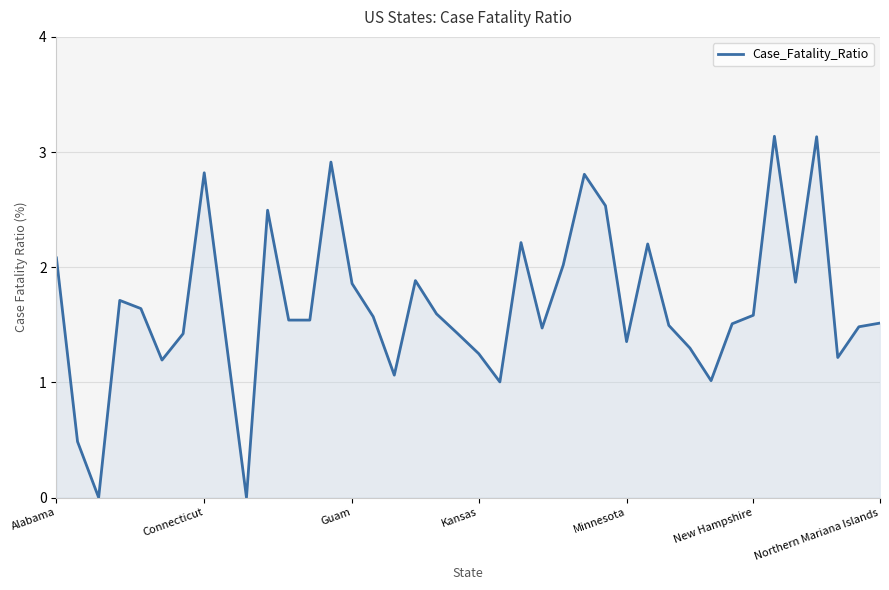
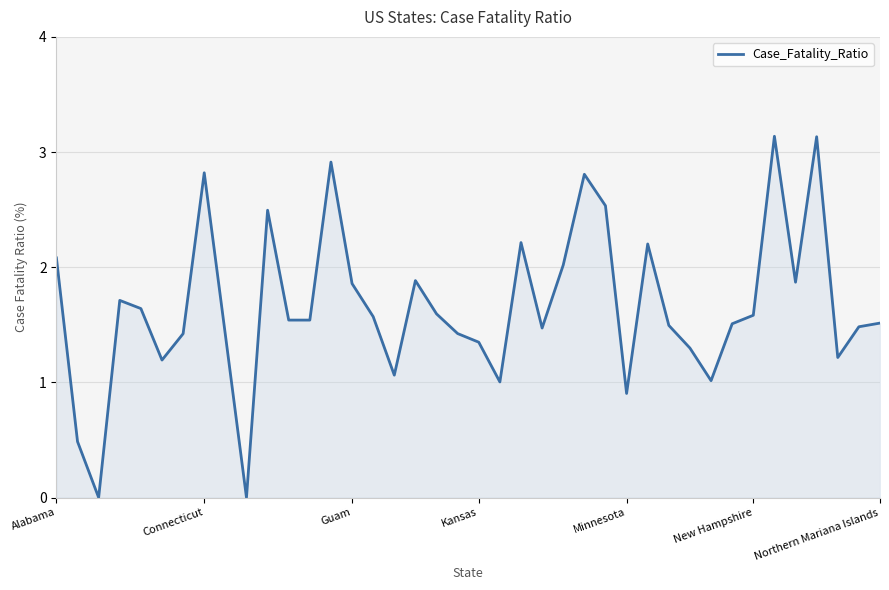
  {
    "Alabama": 2.08,
    "Connecticut": 2.82,
    "Guam": 1.86,
-   "Kansas": 1.25,
-   "Minnesota": 1.35,
+   "Kansas": 1.35,
+   "Minnesota": 0.90,
    "New Hampshire": 1.58,
    "Northern Mariana Islands": 1.52
  }
